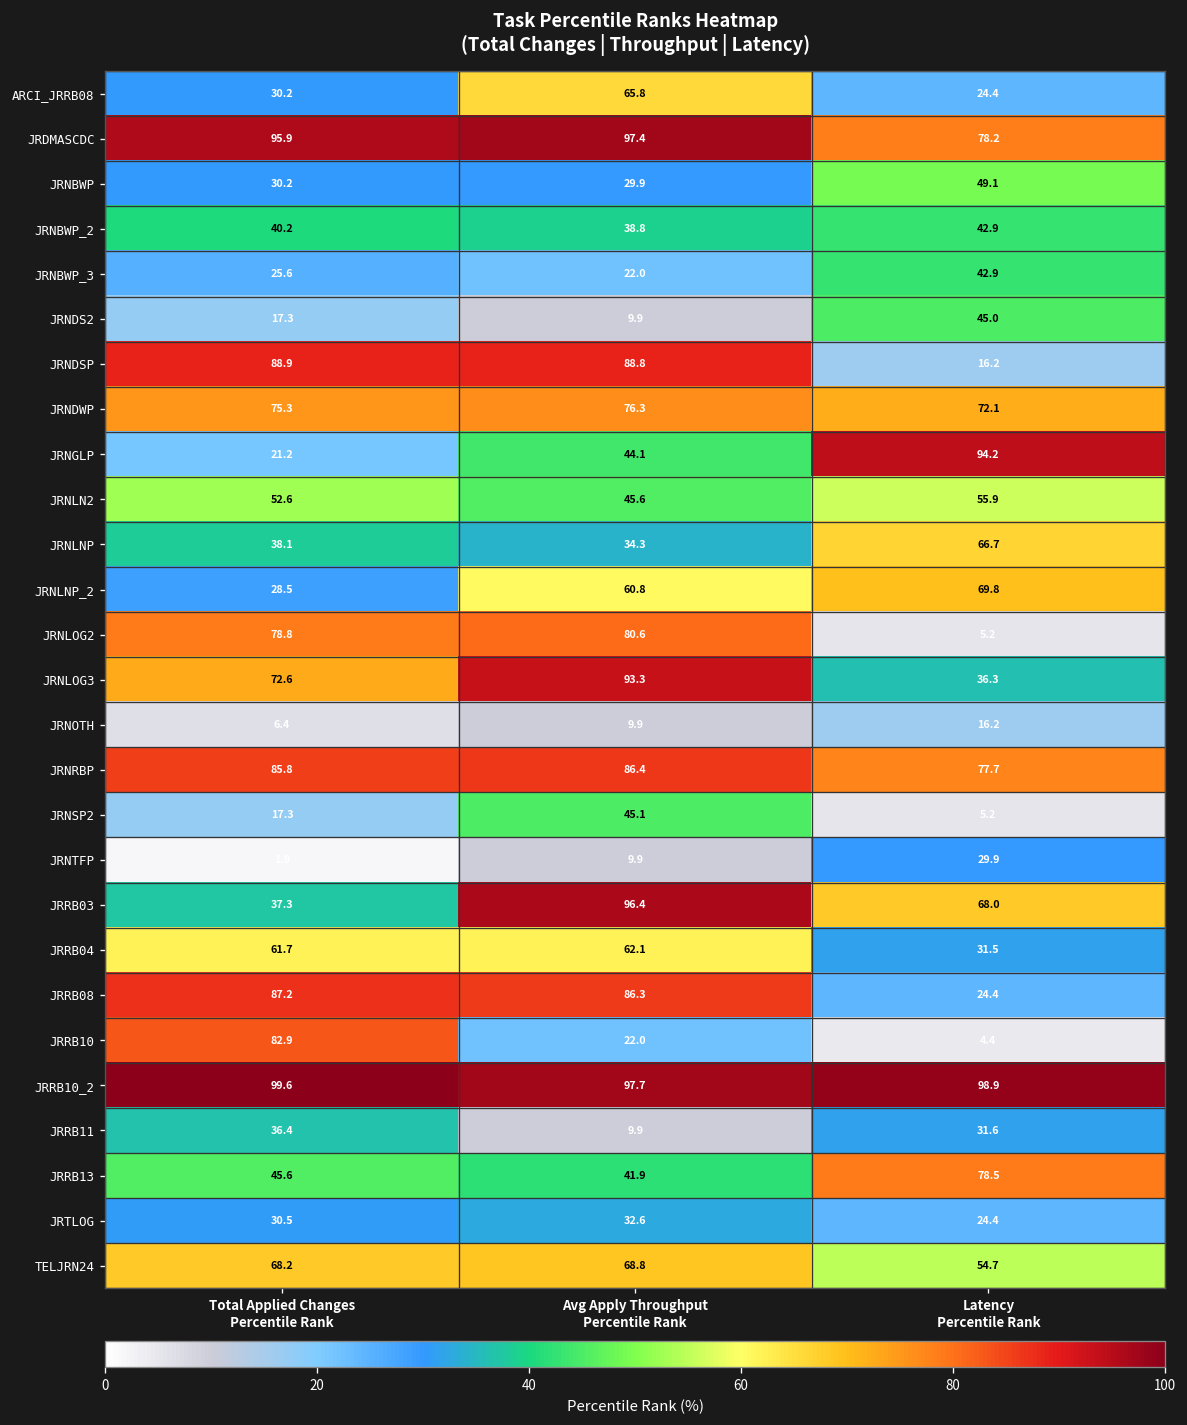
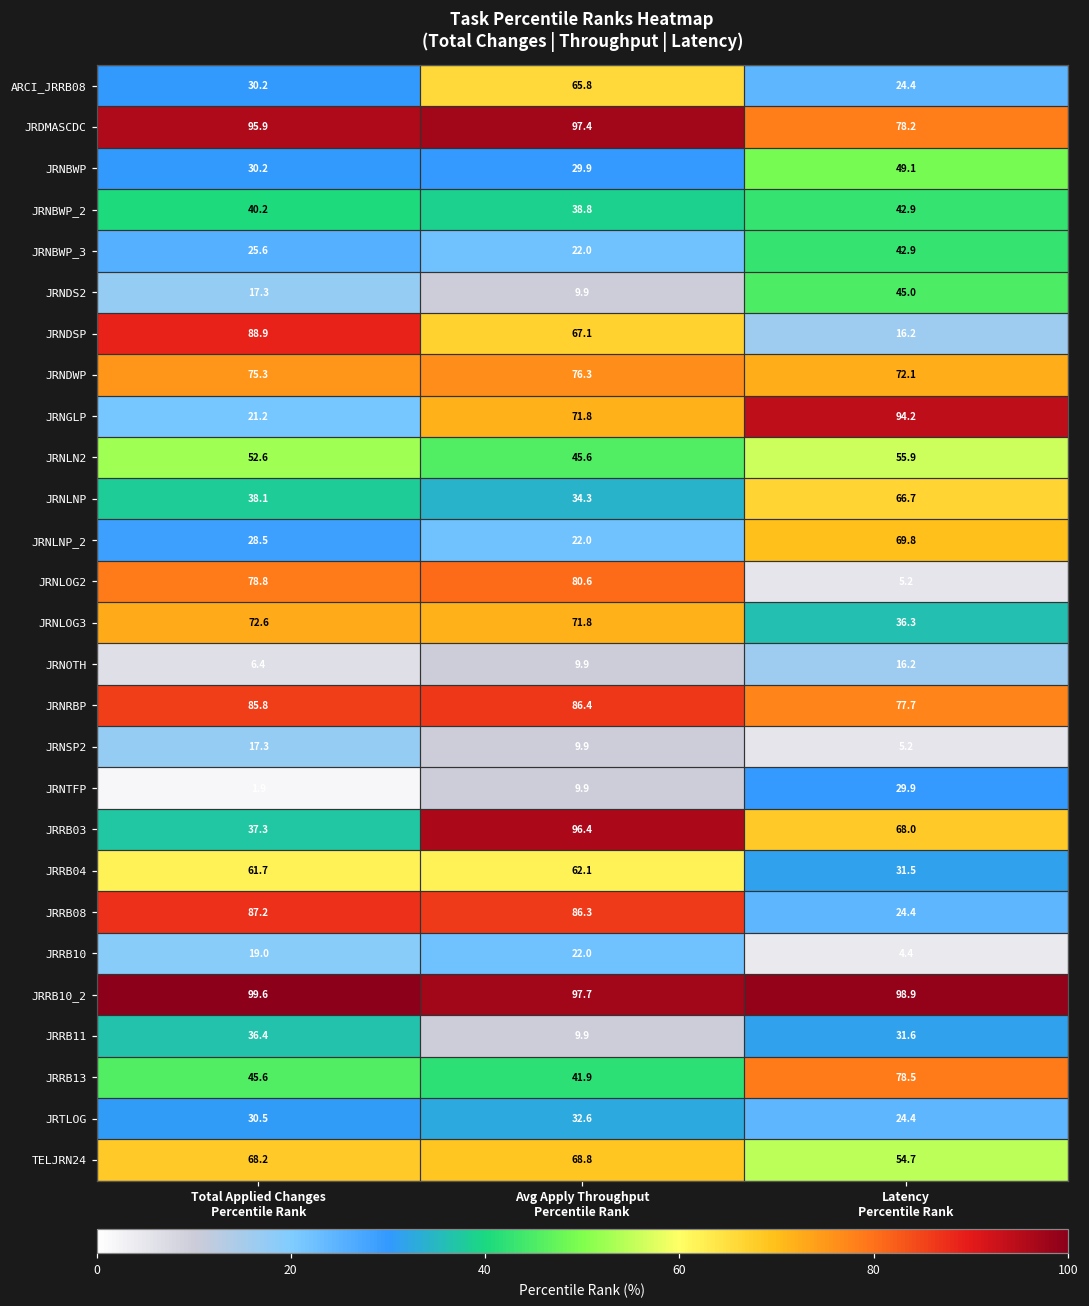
  {
    "ARCI_JRRB08": {
      "Total Applied Changes Percentile Rank": 30.2,
      "Avg Apply Throughput Percentile Rank": 65.8,
      "Latency Percentile Rank": 24.4
    },
    "JRDMASCDC": {
      "Total Applied Changes Percentile Rank": 95.9,
      "Avg Apply Throughput Percentile Rank": 97.4,
      "Latency Percentile Rank": 78.2
    },
    "JRNBWP": {
      "Total Applied Changes Percentile Rank": 30.2,
      "Avg Apply Throughput Percentile Rank": 29.9,
      "Latency Percentile Rank": 49.1
    },
    "JRNBWP_2": {
      "Total Applied Changes Percentile Rank": 40.2,
      "Avg Apply Throughput Percentile Rank": 38.8,
      "Latency Percentile Rank": 42.9
    },
    "JRNBWP_3": {
      "Total Applied Changes Percentile Rank": 25.6,
      "Avg Apply Throughput Percentile Rank": 22.0,
      "Latency Percentile Rank": 42.9
    },
    "JRNDS2": {
      "Total Applied Changes Percentile Rank": 17.3,
      "Avg Apply Throughput Percentile Rank": 9.9,
      "Latency Percentile Rank": 45.0
    },
    "JRNDSP": {
      "Total Applied Changes Percentile Rank": 88.9,
-     "Avg Apply Throughput Percentile Rank": 88.8,
+     "Avg Apply Throughput Percentile Rank": 67.1,
      "Latency Percentile Rank": 16.2
    },
    "JRNDWP": {
      "Total Applied Changes Percentile Rank": 75.3,
      "Avg Apply Throughput Percentile Rank": 76.3,
      "Latency Percentile Rank": 72.1
    },
    "JRNGLP": {
      "Total Applied Changes Percentile Rank": 21.2,
-     "Avg Apply Throughput Percentile Rank": 44.1,
+     "Avg Apply Throughput Percentile Rank": 71.8,
      "Latency Percentile Rank": 94.2
    },
    "JRNLN2": {
      "Total Applied Changes Percentile Rank": 52.6,
      "Avg Apply Throughput Percentile Rank": 45.6,
      "Latency Percentile Rank": 55.9
    },
    "JRNLNP": {
      "Total Applied Changes Percentile Rank": 38.1,
      "Avg Apply Throughput Percentile Rank": 34.3,
      "Latency Percentile Rank": 66.7
    },
    "JRNLNP_2": {
      "Total Applied Changes Percentile Rank": 28.5,
-     "Avg Apply Throughput Percentile Rank": 60.8,
+     "Avg Apply Throughput Percentile Rank": 22.0,
      "Latency Percentile Rank": 69.8
    },
    "JRNLOG2": {
      "Total Applied Changes Percentile Rank": 78.8,
      "Avg Apply Throughput Percentile Rank": 80.6
    },
    "JRNLOG3": {
      "Total Applied Changes Percentile Rank": 72.6,
-     "Avg Apply Throughput Percentile Rank": 93.3,
+     "Avg Apply Throughput Percentile Rank": 71.8,
      "Latency Percentile Rank": 36.3
    },
    "JRNOTH": {
      "Avg Apply Throughput Percentile Rank": 9.9,
      "Latency Percentile Rank": 16.2
    },
    "JRNRBP": {
      "Total Applied Changes Percentile Rank": 85.8,
      "Avg Apply Throughput Percentile Rank": 86.4,
      "Latency Percentile Rank": 77.7
    },
    "JRNSP2": {
      "Total Applied Changes Percentile Rank": 17.3,
-     "Avg Apply Throughput Percentile Rank": 45.1
+     "Avg Apply Throughput Percentile Rank": 9.9
    },
    "JRNTFP": {
      "Avg Apply Throughput Percentile Rank": 9.9,
      "Latency Percentile Rank": 29.9
    },
    "JRRB03": {
      "Total Applied Changes Percentile Rank": 37.3,
      "Avg Apply Throughput Percentile Rank": 96.4,
      "Latency Percentile Rank": 68.0
    },
    "JRRB04": {
      "Total Applied Changes Percentile Rank": 61.7,
      "Avg Apply Throughput Percentile Rank": 62.1,
      "Latency Percentile Rank": 31.5
    },
    "JRRB08": {
      "Total Applied Changes Percentile Rank": 87.2,
      "Avg Apply Throughput Percentile Rank": 86.3,
      "Latency Percentile Rank": 24.4
    },
    "JRRB10": {
-     "Total Applied Changes Percentile Rank": 82.9,
+     "Total Applied Changes Percentile Rank": 19.0,
      "Avg Apply Throughput Percentile Rank": 22.0
    },
    "JRRB10_2": {
      "Total Applied Changes Percentile Rank": 99.6,
      "Avg Apply Throughput Percentile Rank": 97.7,
      "Latency Percentile Rank": 98.9
    },
    "JRRB11": {
      "Total Applied Changes Percentile Rank": 36.4,
      "Avg Apply Throughput Percentile Rank": 9.9,
      "Latency Percentile Rank": 31.6
    },
    "JRRB13": {
      "Total Applied Changes Percentile Rank": 45.6,
      "Avg Apply Throughput Percentile Rank": 41.9,
      "Latency Percentile Rank": 78.5
    },
    "JRTLOG": {
      "Total Applied Changes Percentile Rank": 30.5,
      "Avg Apply Throughput Percentile Rank": 32.6,
      "Latency Percentile Rank": 24.4
    },
    "TELJRN24": {
      "Total Applied Changes Percentile Rank": 68.2,
      "Avg Apply Throughput Percentile Rank": 68.8,
      "Latency Percentile Rank": 54.7
    }
  }
